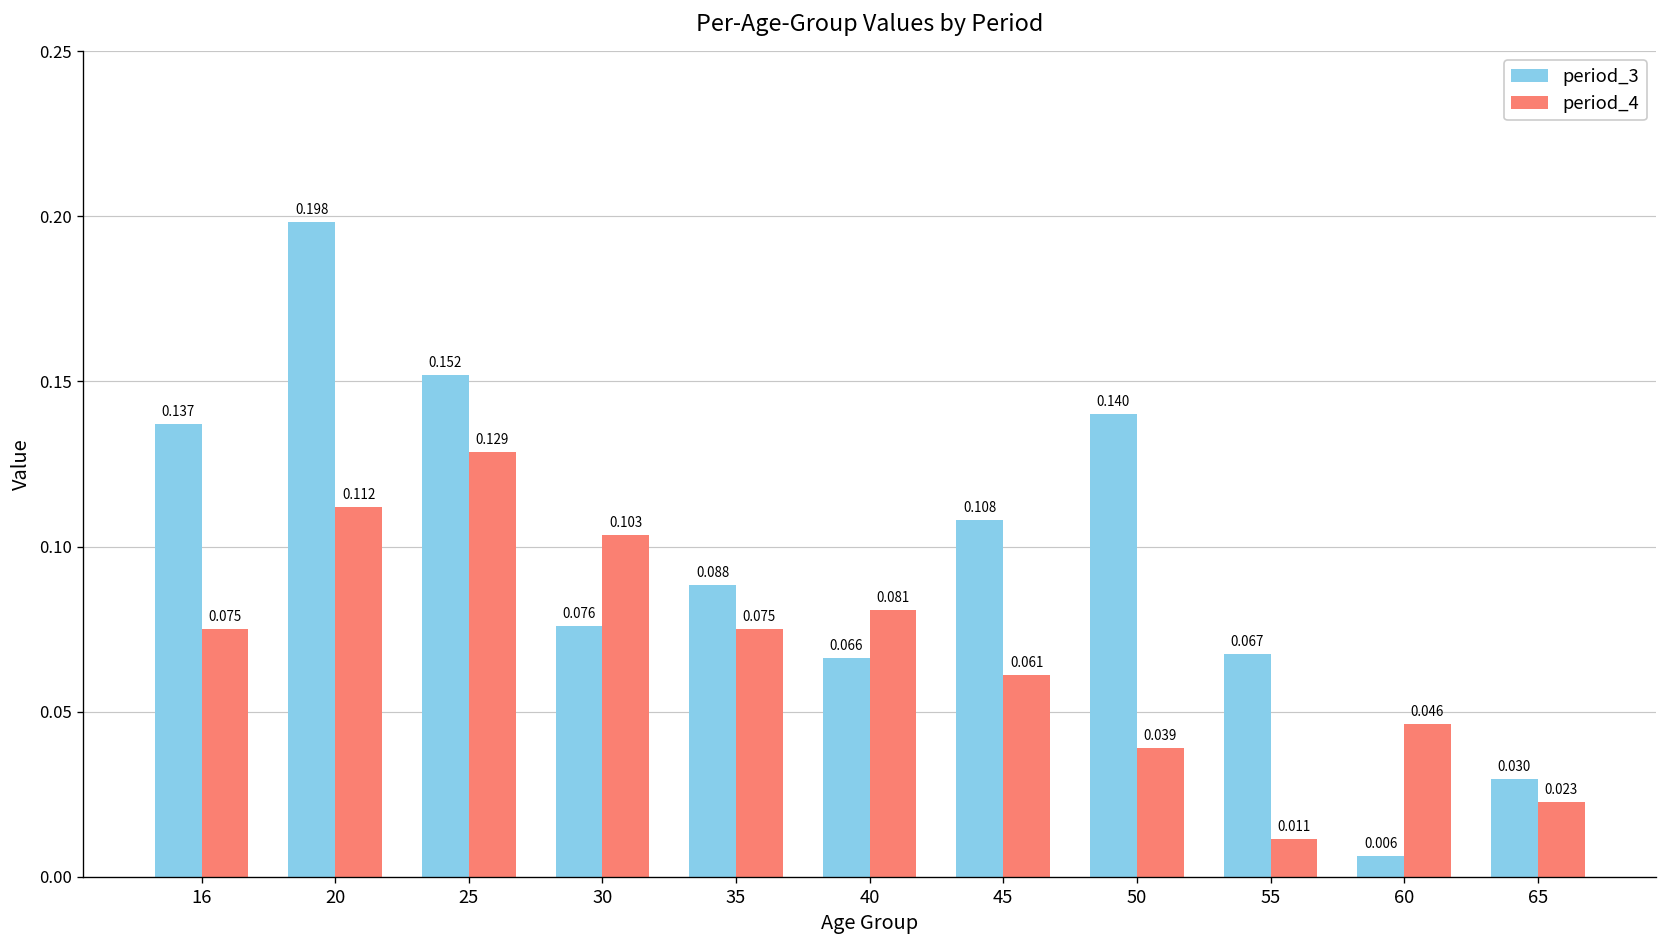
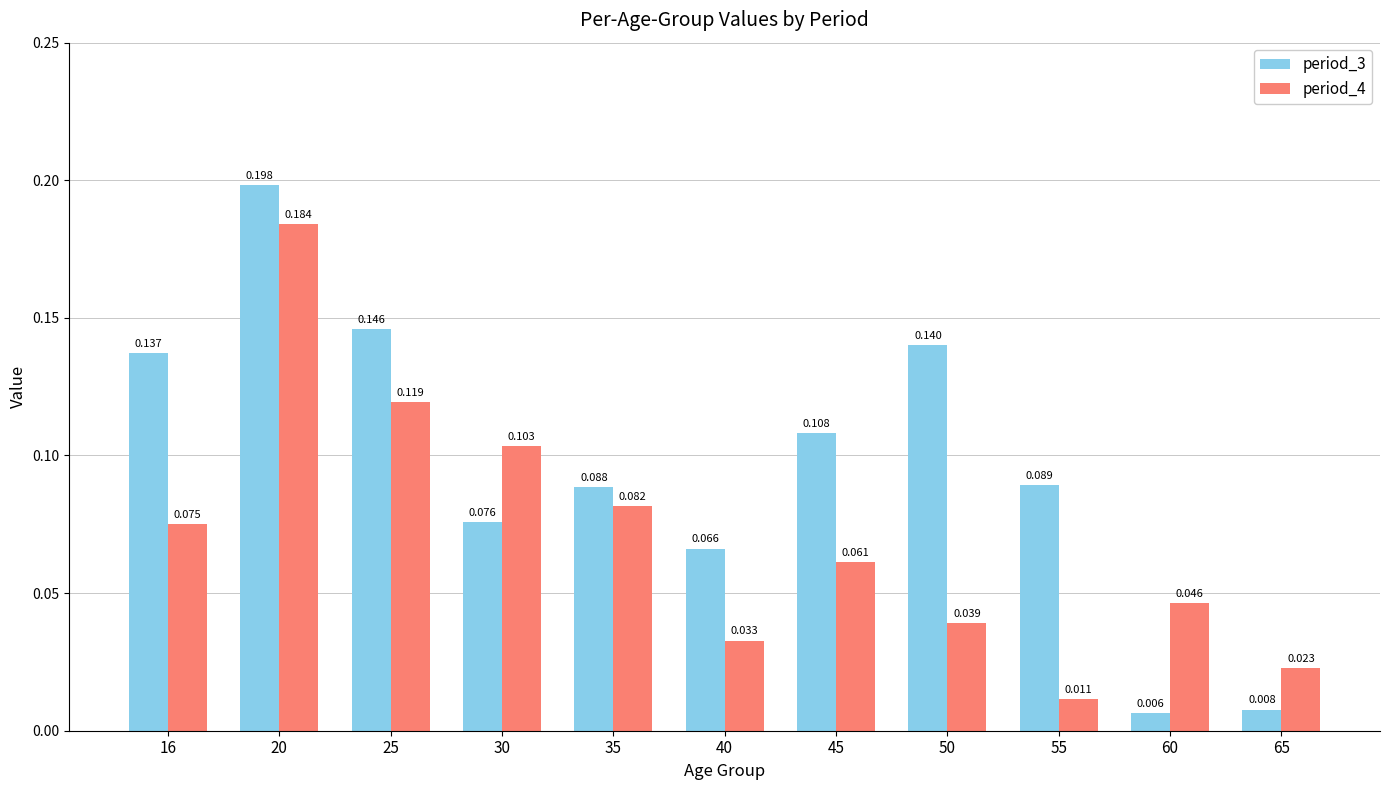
  {
    "period_3": {
      "16": 0.137,
      "20": 0.198,
-     "25": 0.152,
+     "25": 0.146,
      "30": 0.076,
      "35": 0.088,
      "40": 0.066,
      "45": 0.108,
      "50": 0.140,
-     "55": 0.067,
+     "55": 0.089,
      "60": 0.006,
-     "65": 0.030
+     "65": 0.008
    },
    "period_4": {
      "16": 0.075,
-     "20": 0.112,
-     "25": 0.129,
+     "20": 0.184,
+     "25": 0.119,
      "30": 0.103,
-     "35": 0.075,
-     "40": 0.081,
+     "35": 0.082,
+     "40": 0.033,
      "45": 0.061,
      "50": 0.039,
      "55": 0.011,
      "60": 0.046,
      "65": 0.023
    }
  }
